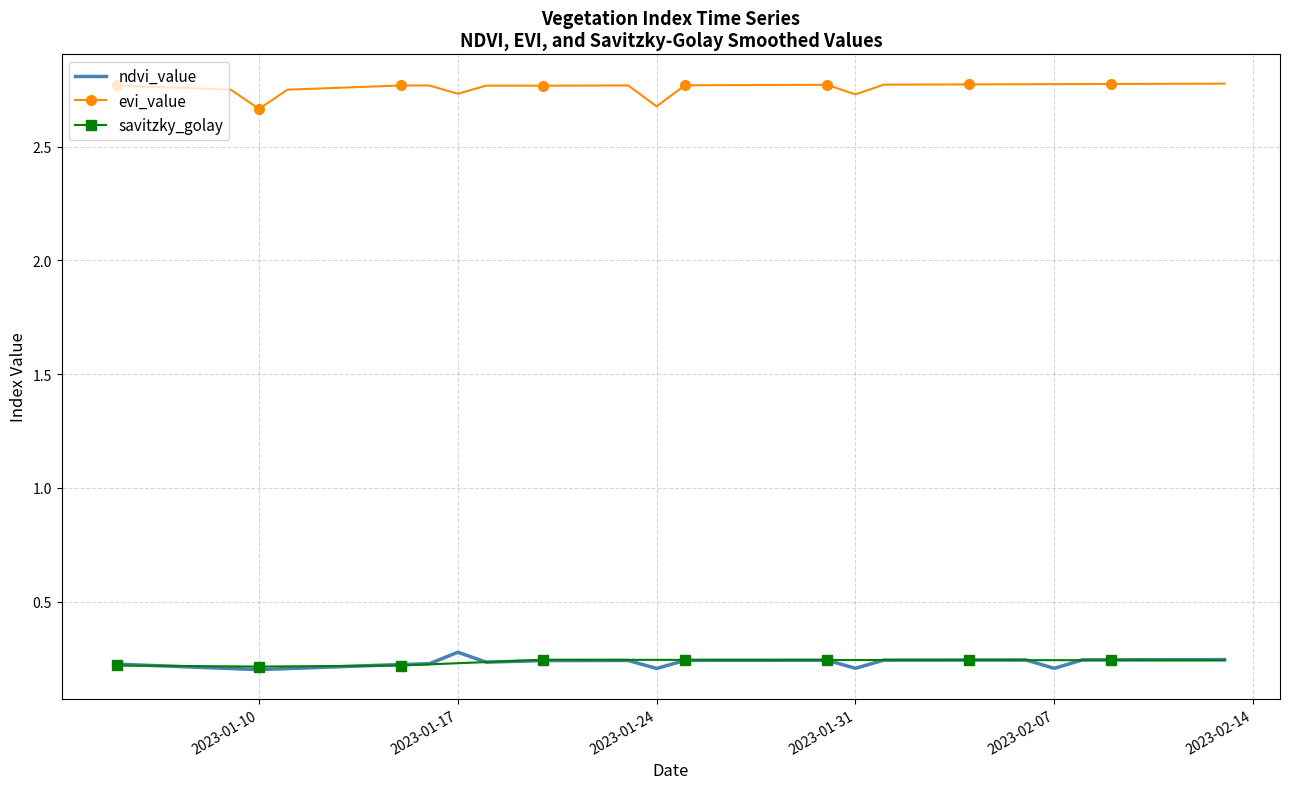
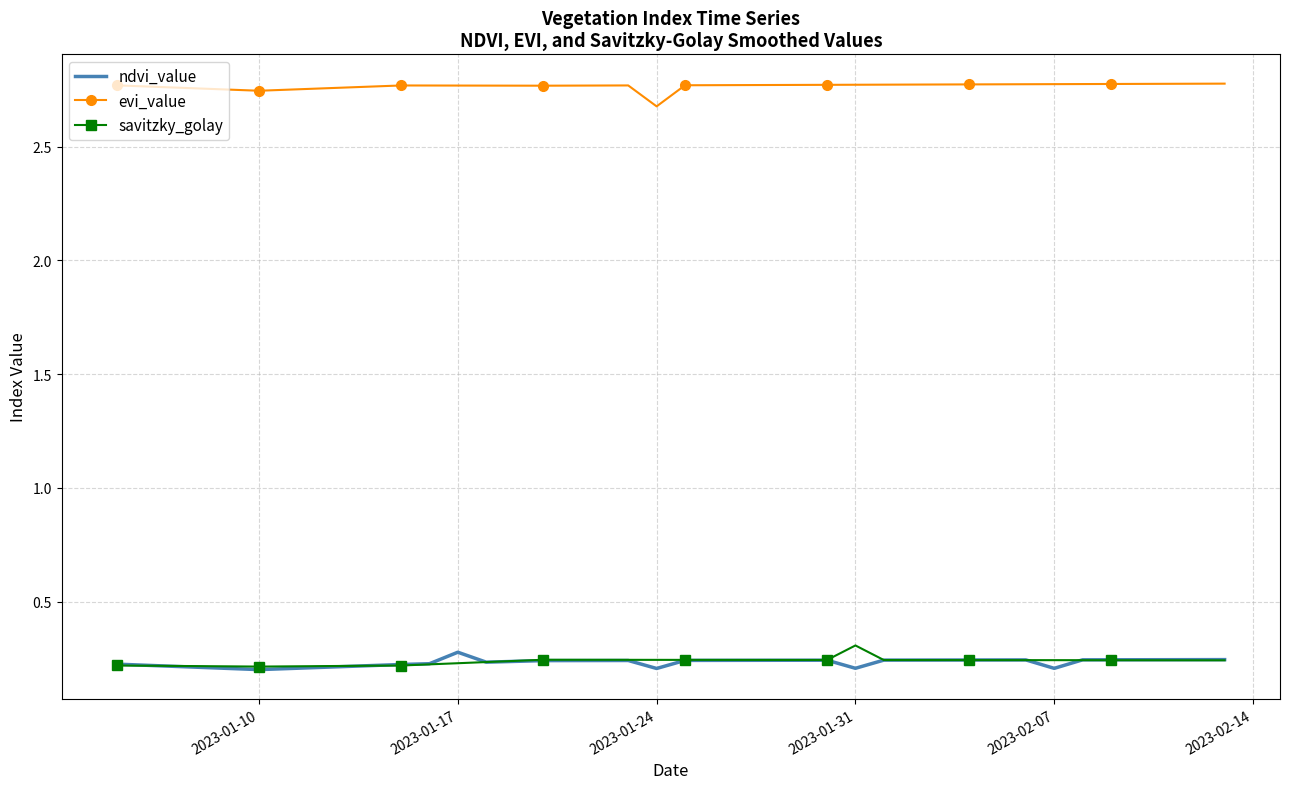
  {
    "ndvi_value": {
      "2023-01-10": 0.20,
      "2023-01-17": 0.28,
      "2023-01-24": 0.21,
      "2023-01-31": 0.21,
      "2023-02-07": 0.21
    },
    "evi_value": {
-     "2023-01-10": 2.67,
-     "2023-01-17": 2.73,
+     "2023-01-10": 2.75,
+     "2023-01-17": 2.77,
      "2023-01-24": 2.68,
-     "2023-01-31": 2.73,
+     "2023-01-31": 2.77,
      "2023-02-07": 2.77
    },
    "savitzky_golay": {
      "2023-01-10": 0.21,
      "2023-01-17": 0.23,
      "2023-01-24": 0.24,
-     "2023-01-31": 0.24,
+     "2023-01-31": 0.31,
      "2023-02-07": 0.24
    }
  }
